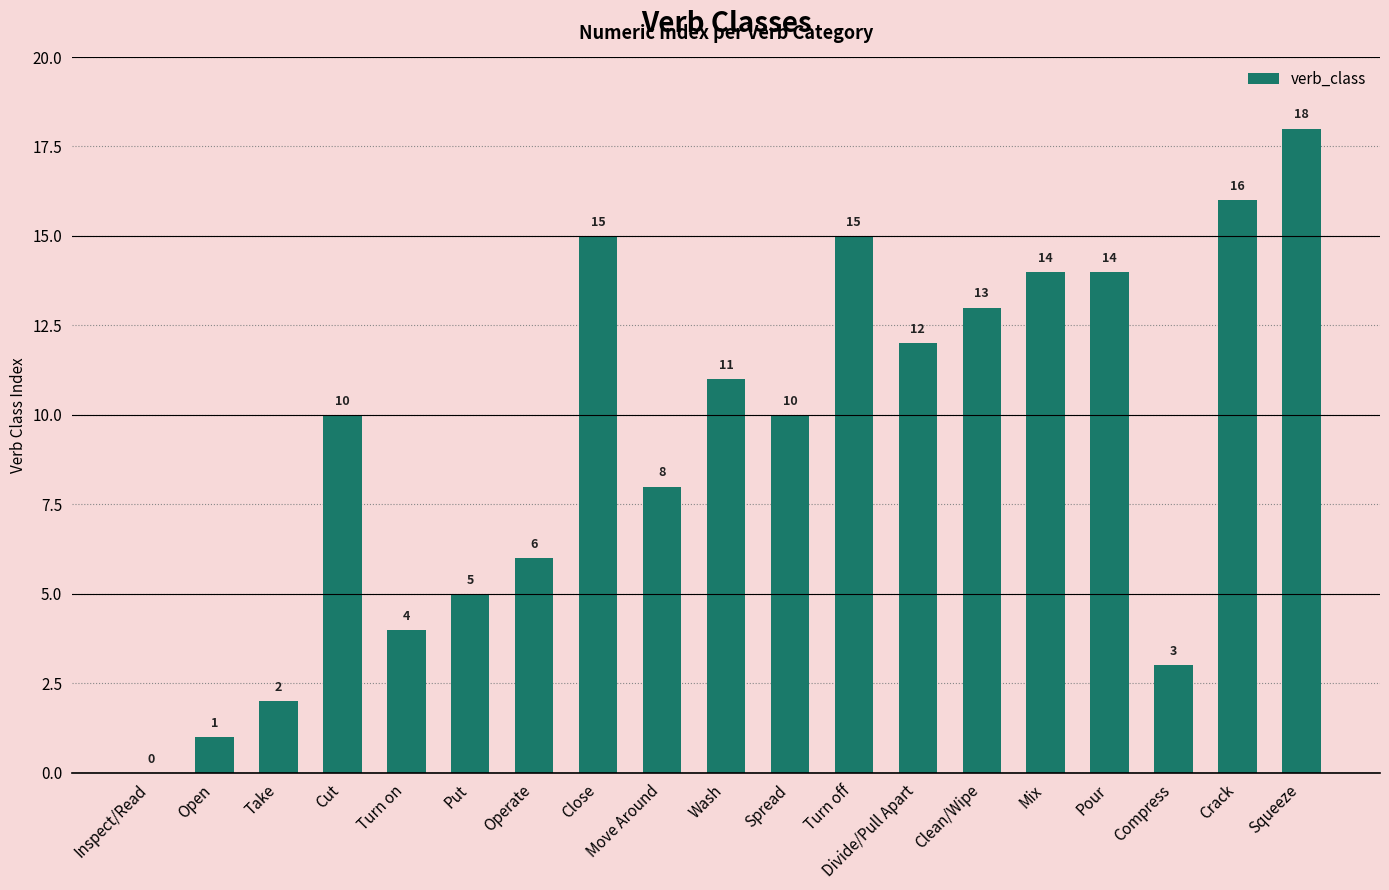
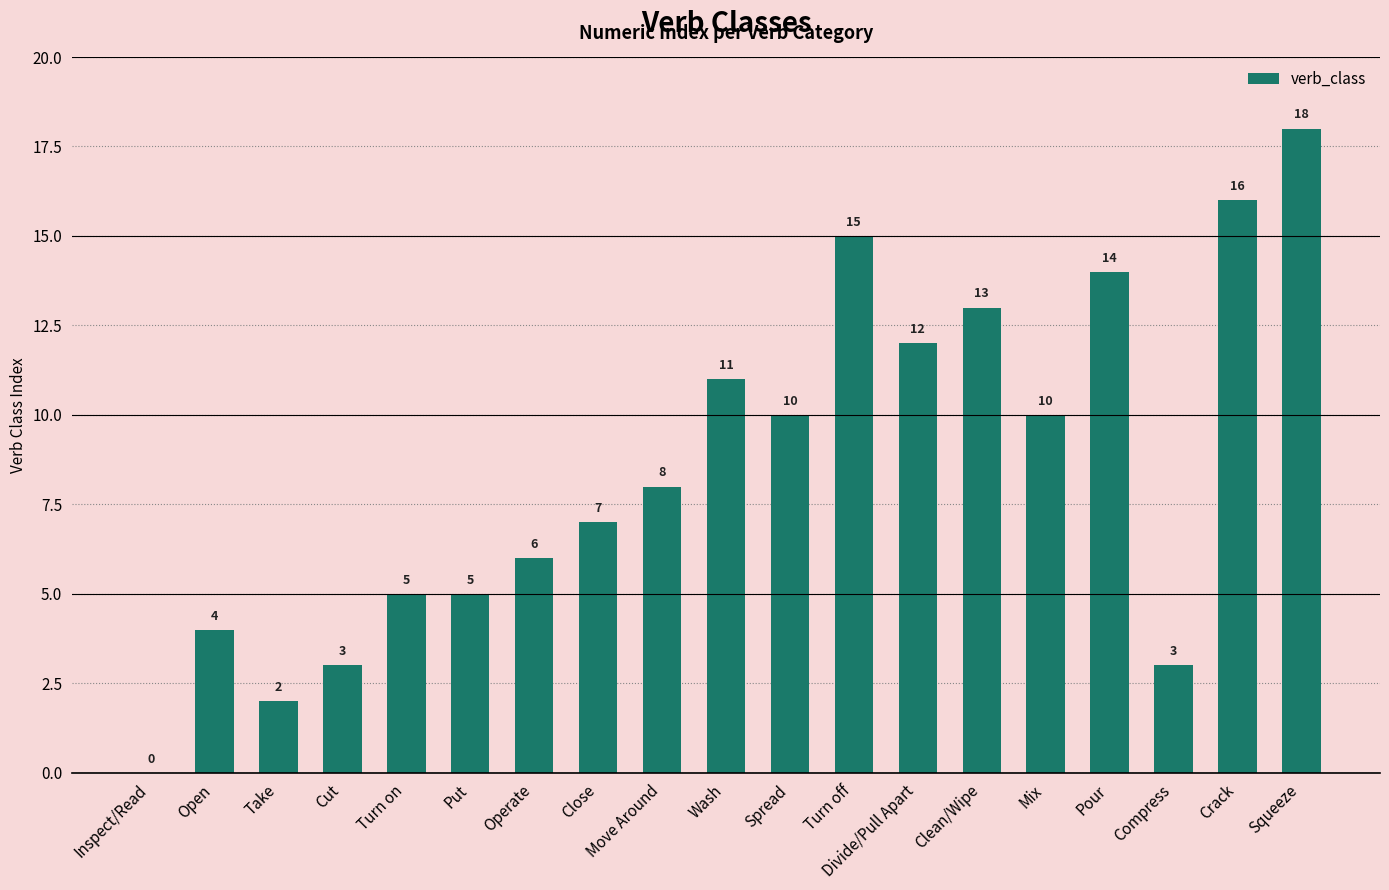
  {
    "Inspect/Read": 0,
-   "Open": 1,
+   "Open": 4,
    "Take": 2,
-   "Cut": 10,
-   "Turn on": 4,
+   "Cut": 3,
+   "Turn on": 5,
    "Put": 5,
    "Operate": 6,
-   "Close": 15,
+   "Close": 7,
    "Move Around": 8,
    "Wash": 11,
    "Spread": 10,
    "Turn off": 15,
    "Divide/Pull Apart": 12,
    "Clean/Wipe": 13,
-   "Mix": 14,
+   "Mix": 10,
    "Pour": 14,
    "Compress": 3,
    "Crack": 16,
    "Squeeze": 18
  }
